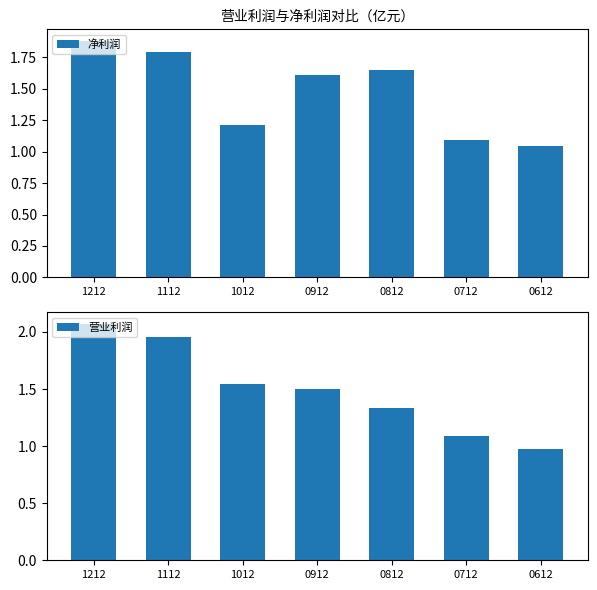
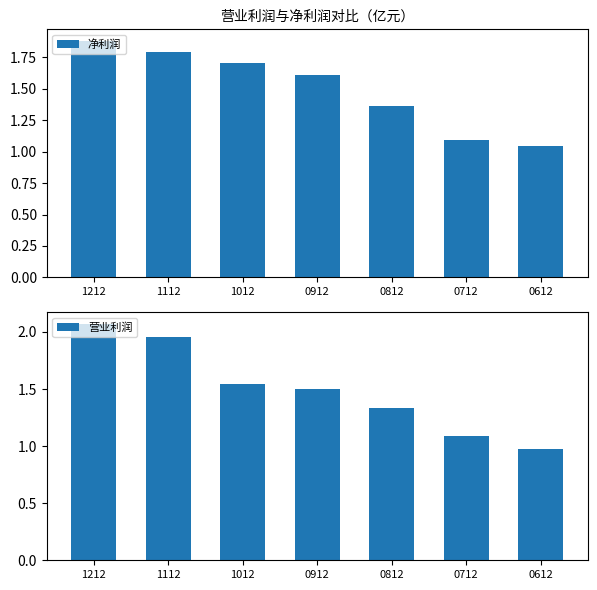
  {
    "营业利润与净利润对比（亿元）": {
      "1112": 1.79,
-     "1012": 1.21,
+     "1012": 1.71,
      "0912": 1.61,
-     "0812": 1.65,
+     "0812": 1.36,
      "0712": 1.09,
      "0612": 1.04
    }
  }
